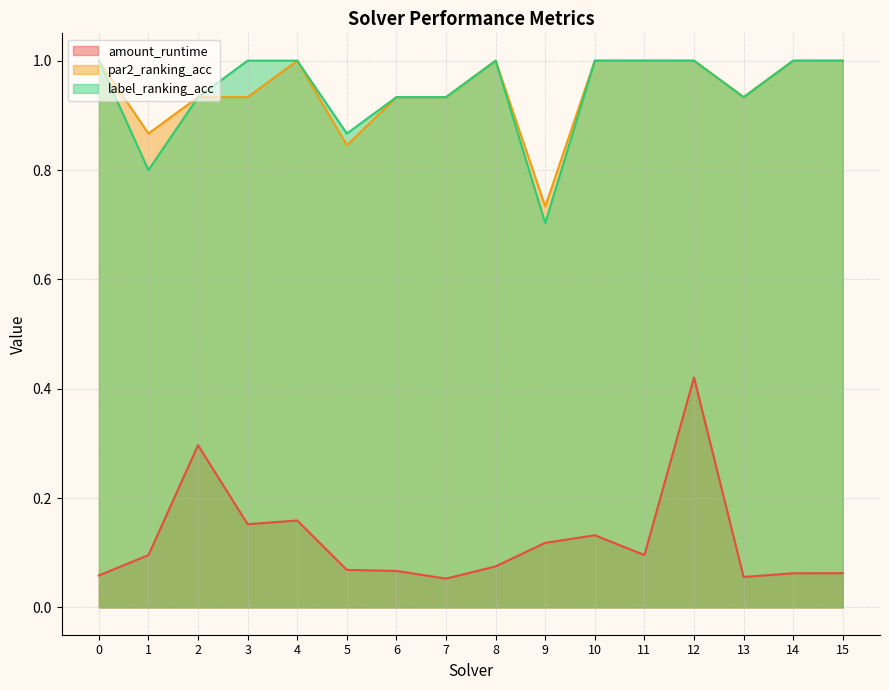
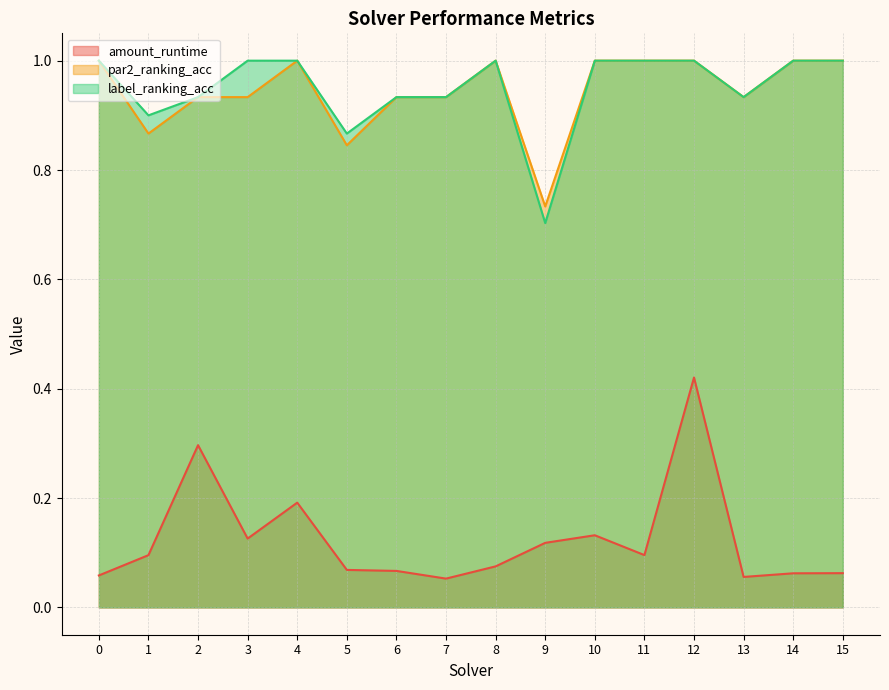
  {
    "amount_runtime": {
      "0": 0.06,
      "1": 0.10,
      "2": 0.30,
-     "3": 0.15,
-     "4": 0.16,
+     "3": 0.13,
+     "4": 0.19,
      "5": 0.07,
      "6": 0.07,
      "7": 0.05,
      "8": 0.08,
      "9": 0.12,
      "10": 0.13,
      "11": 0.10,
      "12": 0.42,
      "13": 0.06,
      "14": 0.06,
      "15": 0.06
    },
    "par2_ranking_acc": {
      "1": 0.87,
      "3": 0.93,
      "5": 0.85,
      "9": 0.73
    },
    "label_ranking_acc": {
-     "1": 0.8,
+     "1": 0.9,
      "3": 1.0,
      "5": 0.87,
      "9": 0.7
    }
  }
